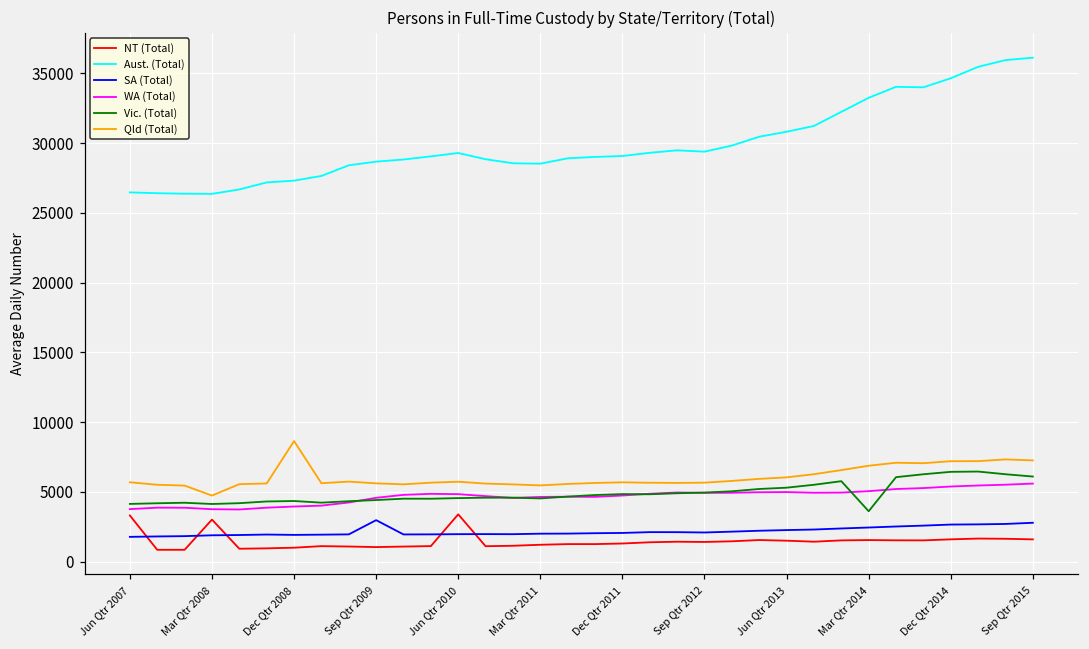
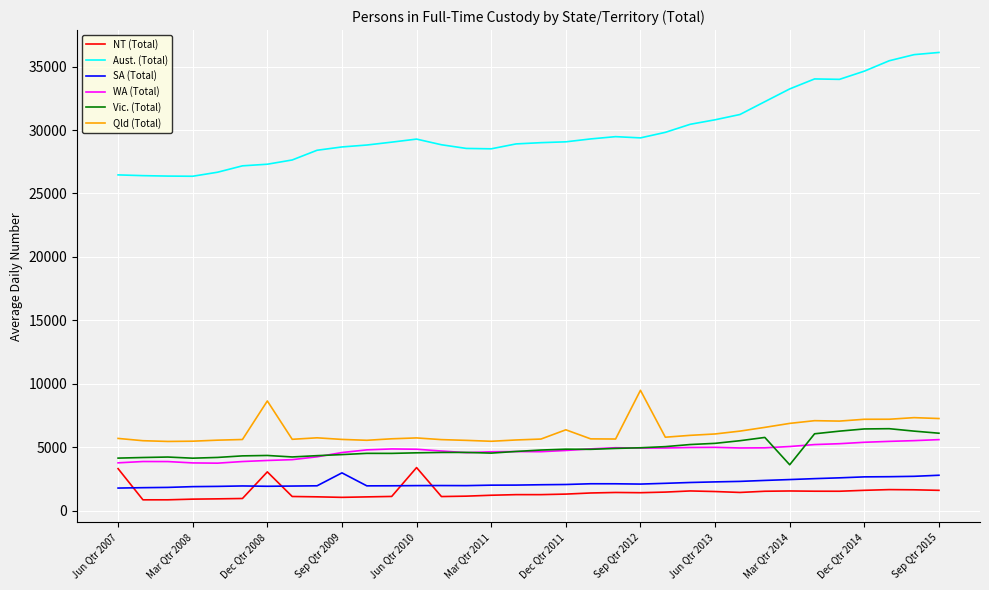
  {
    "NT (Total)": {
      "Jun Qtr 2007": 3300,
-     "Mar Qtr 2008": 3000,
-     "Dec Qtr 2008": 1000,
+     "Mar Qtr 2008": 900,
+     "Dec Qtr 2008": 3000,
      "Sep Qtr 2009": 1000,
      "Jun Qtr 2010": 3400,
      "Mar Qtr 2011": 1200,
      "Dec Qtr 2011": 1300,
      "Sep Qtr 2012": 1400,
      "Jun Qtr 2013": 1500,
      "Mar Qtr 2014": 1500,
      "Dec Qtr 2014": 1600,
      "Sep Qtr 2015": 1600
    },
    "Aust. (Total)": {
      "Jun Qtr 2007": 26500,
      "Mar Qtr 2008": 26400,
      "Dec Qtr 2008": 27300,
      "Sep Qtr 2009": 28700,
      "Jun Qtr 2010": 29300,
      "Mar Qtr 2011": 28500,
      "Dec Qtr 2011": 29100,
      "Sep Qtr 2012": 29400,
      "Jun Qtr 2013": 30800,
      "Mar Qtr 2014": 33200,
      "Dec Qtr 2014": 34600,
      "Sep Qtr 2015": 36100
    },
    "SA (Total)": {
      "Jun Qtr 2007": 1800,
      "Mar Qtr 2008": 1900,
      "Dec Qtr 2008": 1900,
      "Sep Qtr 2009": 3000,
      "Jun Qtr 2010": 2000,
      "Mar Qtr 2011": 2000,
      "Dec Qtr 2011": 2100,
      "Sep Qtr 2012": 2100,
      "Jun Qtr 2013": 2300,
      "Mar Qtr 2014": 2400,
      "Dec Qtr 2014": 2700,
      "Sep Qtr 2015": 2800
    },
    "WA (Total)": {
      "Jun Qtr 2007": 3800,
      "Mar Qtr 2008": 3800,
      "Dec Qtr 2008": 3900,
      "Jun Qtr 2010": 4800,
      "Jun Qtr 2013": 5000,
      "Mar Qtr 2014": 5000,
      "Dec Qtr 2014": 5400,
      "Sep Qtr 2015": 5600
    },
    "Vic. (Total)": {
      "Jun Qtr 2007": 4100,
      "Mar Qtr 2008": 4100,
      "Dec Qtr 2008": 4300,
      "Jun Qtr 2010": 4500,
      "Jun Qtr 2013": 5300,
      "Mar Qtr 2014": 3600,
      "Dec Qtr 2014": 6400,
      "Sep Qtr 2015": 6100
    },
    "Qld (Total)": {
      "Jun Qtr 2007": 5700,
-     "Mar Qtr 2008": 4700,
+     "Mar Qtr 2008": 5500,
      "Dec Qtr 2008": 8600,
      "Sep Qtr 2009": 5600,
      "Jun Qtr 2010": 5700,
      "Mar Qtr 2011": 5500,
-     "Dec Qtr 2011": 5700,
-     "Sep Qtr 2012": 5700,
+     "Dec Qtr 2011": 6400,
+     "Sep Qtr 2012": 9500,
      "Jun Qtr 2013": 6000,
      "Mar Qtr 2014": 6900,
      "Dec Qtr 2014": 7200,
      "Sep Qtr 2015": 7300
    }
  }
